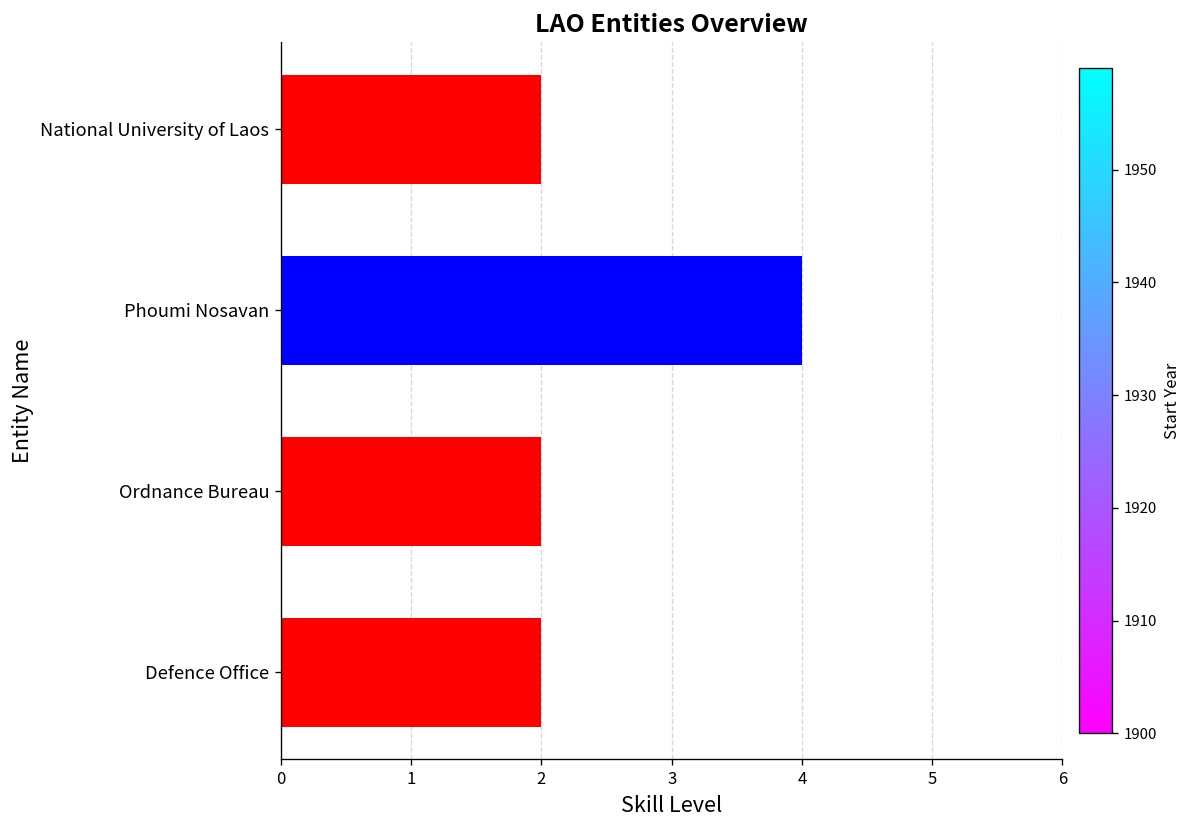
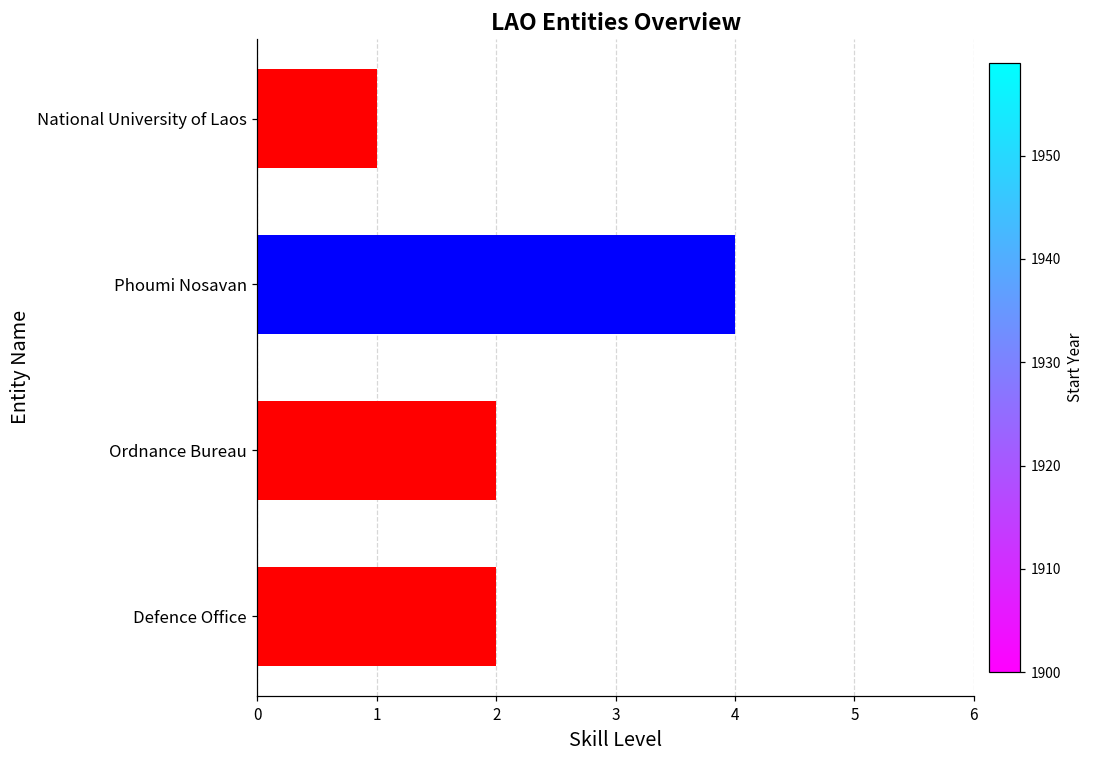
  {
-   "National University of Laos": 2,
+   "National University of Laos": 1,
    "Phoumi Nosavan": 4,
    "Ordnance Bureau": 2,
    "Defence Office": 2
  }
